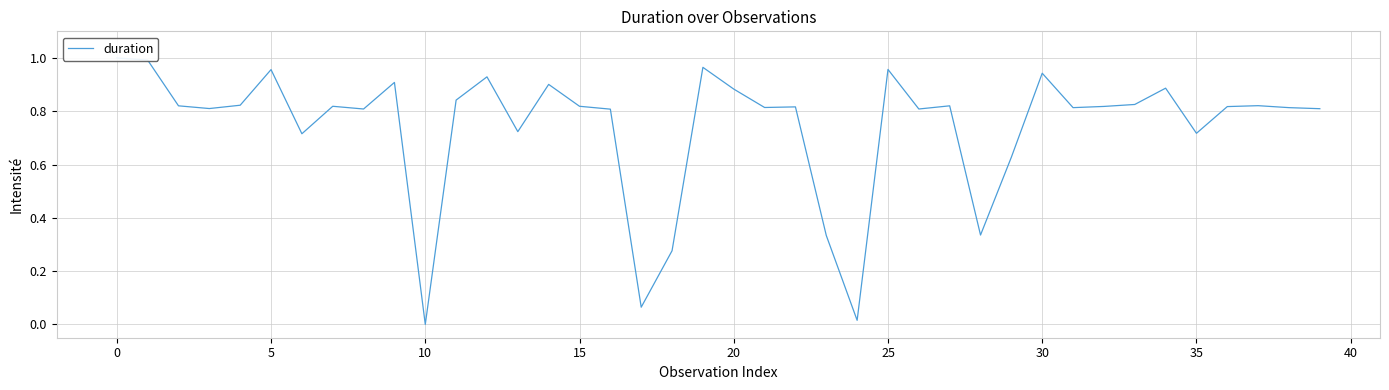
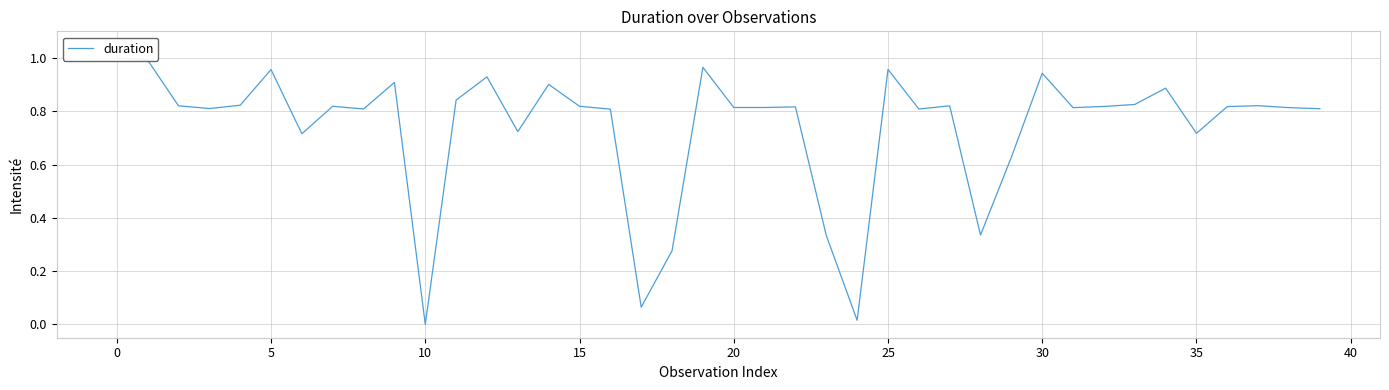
  {
    "5": 0.96,
    "10": 0.00,
    "15": 0.82,
-   "20": 0.88,
+   "20": 0.81,
    "25": 0.96,
    "30": 0.94,
    "35": 0.72
  }
